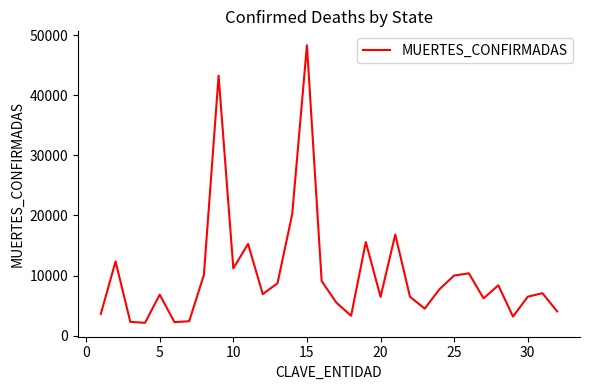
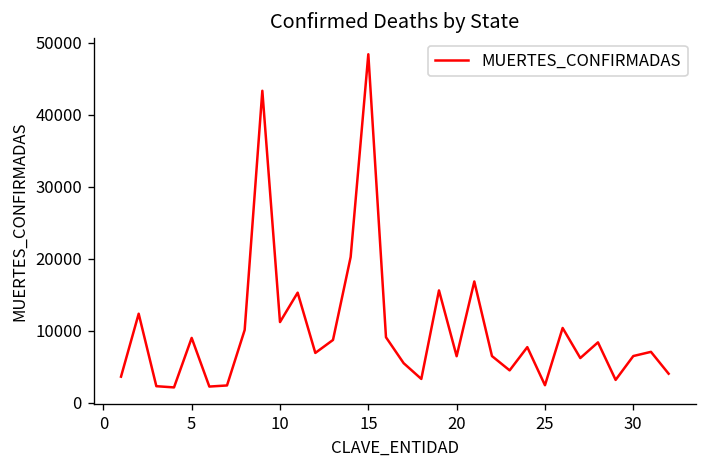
  {
-   "5": 7000,
+   "5": 9000,
    "10": 11000,
    "15": 48000,
    "20": 6000,
-   "25": 10000,
+   "25": 2000,
    "30": 6000
  }
